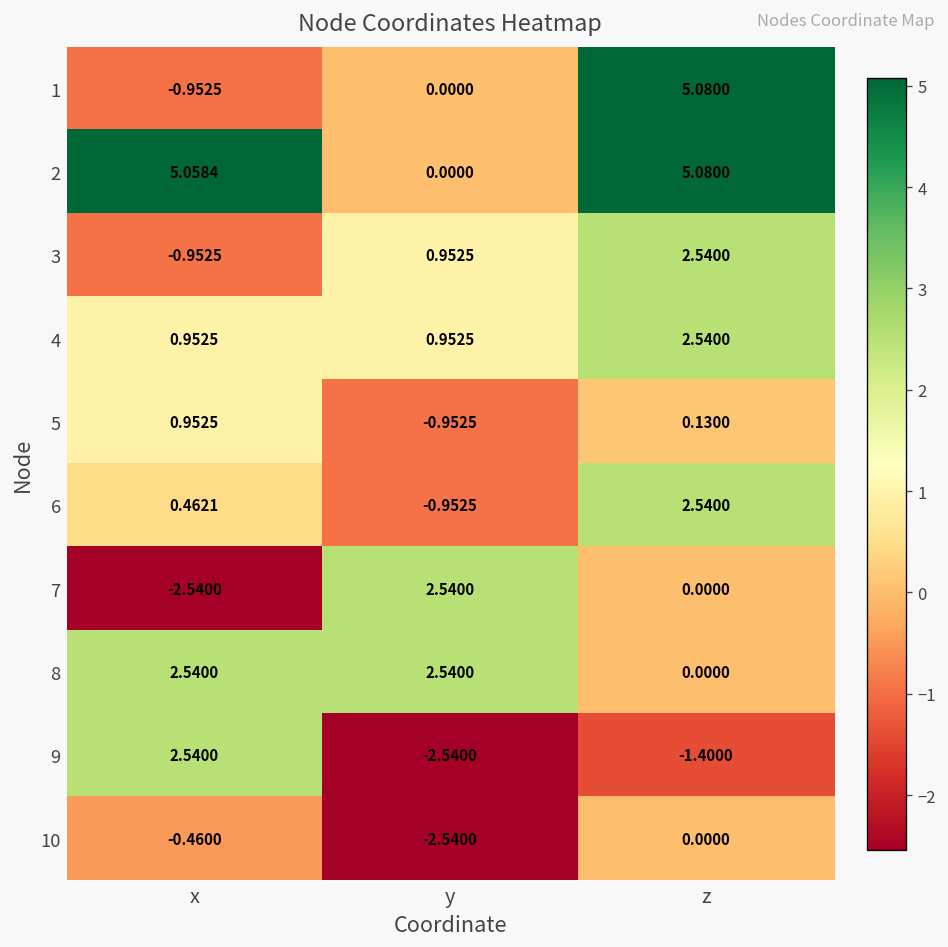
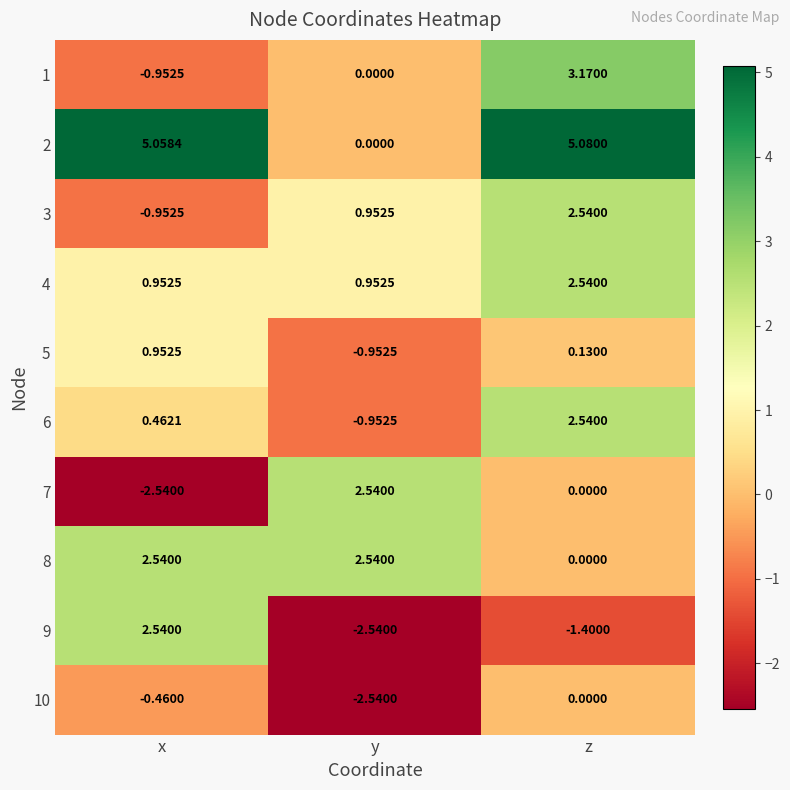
  {
    "1": {
      "x": -0.9525,
      "y": 0.0000,
-     "z": 5.0800
+     "z": 3.1700
    },
    "2": {
      "x": 5.0584,
      "y": 0.0000,
      "z": 5.0800
    },
    "3": {
      "x": -0.9525,
      "y": 0.9525,
      "z": 2.5400
    },
    "4": {
      "x": 0.9525,
      "y": 0.9525,
      "z": 2.5400
    },
    "5": {
      "x": 0.9525,
      "y": -0.9525,
      "z": 0.1300
    },
    "6": {
      "x": 0.4621,
      "y": -0.9525,
      "z": 2.5400
    },
    "7": {
      "x": -2.5400,
      "y": 2.5400,
      "z": 0.0000
    },
    "8": {
      "x": 2.5400,
      "y": 2.5400,
      "z": 0.0000
    },
    "9": {
      "x": 2.5400,
      "y": -2.5400,
      "z": -1.4000
    },
    "10": {
      "x": -0.4600,
      "y": -2.5400,
      "z": 0.0000
    }
  }
